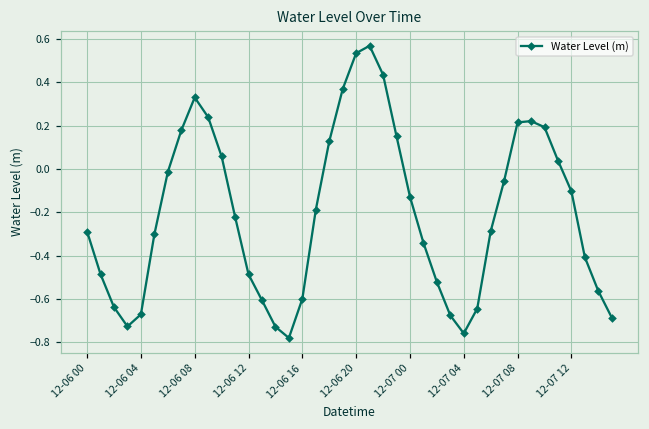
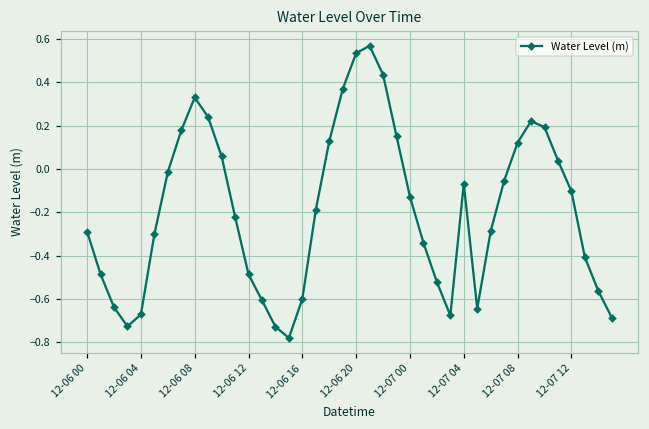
  {
    "12-06 00": -0.29,
    "12-06 04": -0.67,
    "12-06 08": 0.33,
    "12-06 12": -0.49,
    "12-06 16": -0.60,
    "12-06 20": 0.53,
    "12-07 00": -0.13,
-   "12-07 04": -0.76,
-   "12-07 08": 0.22,
+   "12-07 04": -0.07,
+   "12-07 08": 0.12,
    "12-07 12": -0.10
  }
